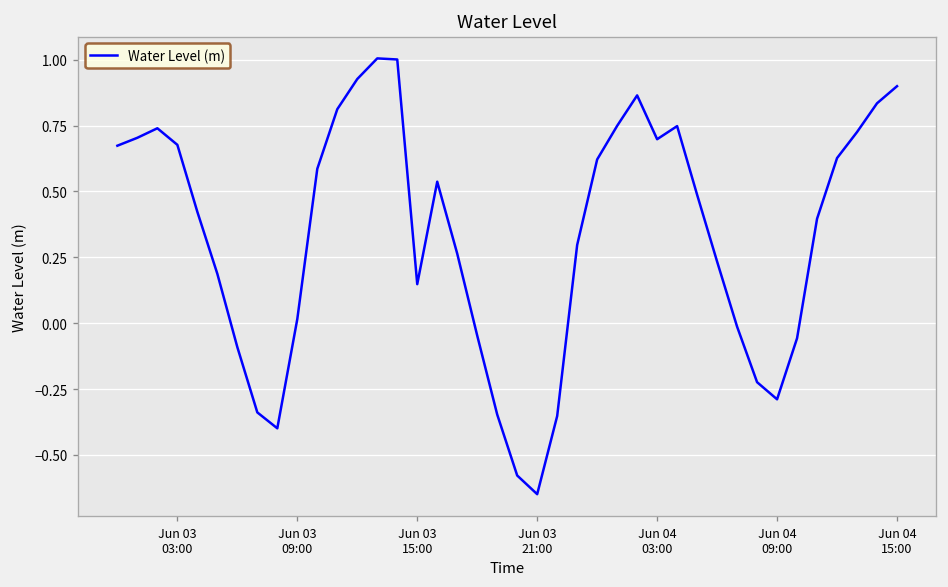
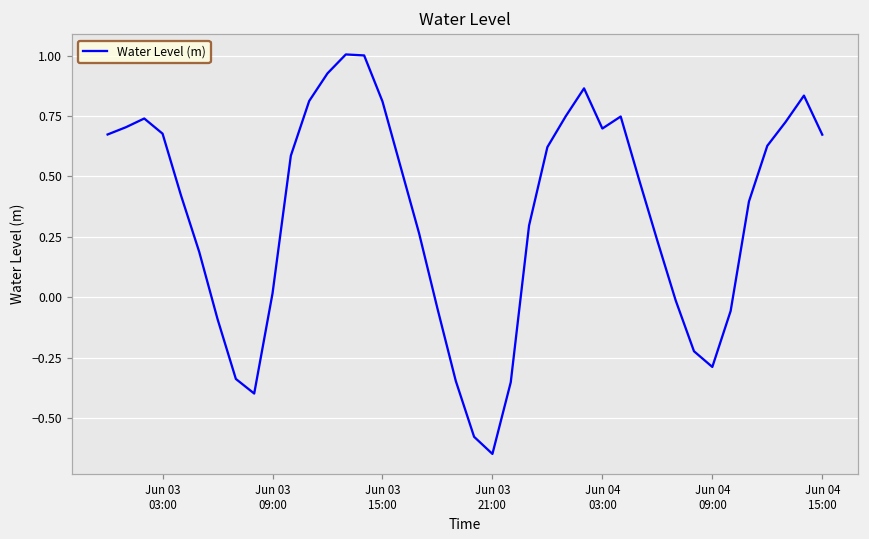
  {
    "Jun 03 03:00": 0.68,
    "Jun 03 09:00": 0.02,
-   "Jun 03 15:00": 0.15,
+   "Jun 03 15:00": 0.81,
    "Jun 03 21:00": -0.65,
    "Jun 04 03:00": 0.70,
    "Jun 04 09:00": -0.29,
-   "Jun 04 15:00": 0.90
+   "Jun 04 15:00": 0.67
  }
